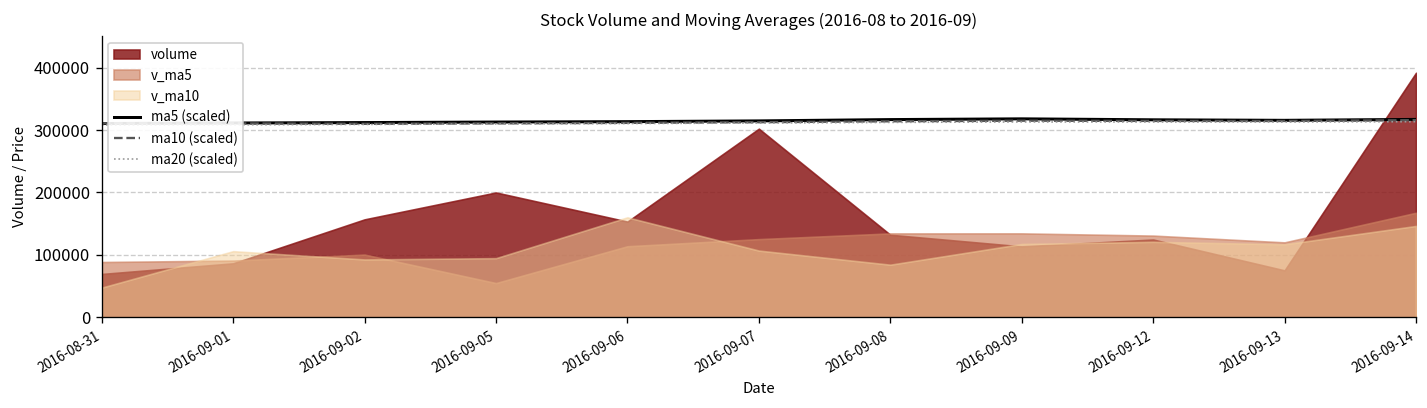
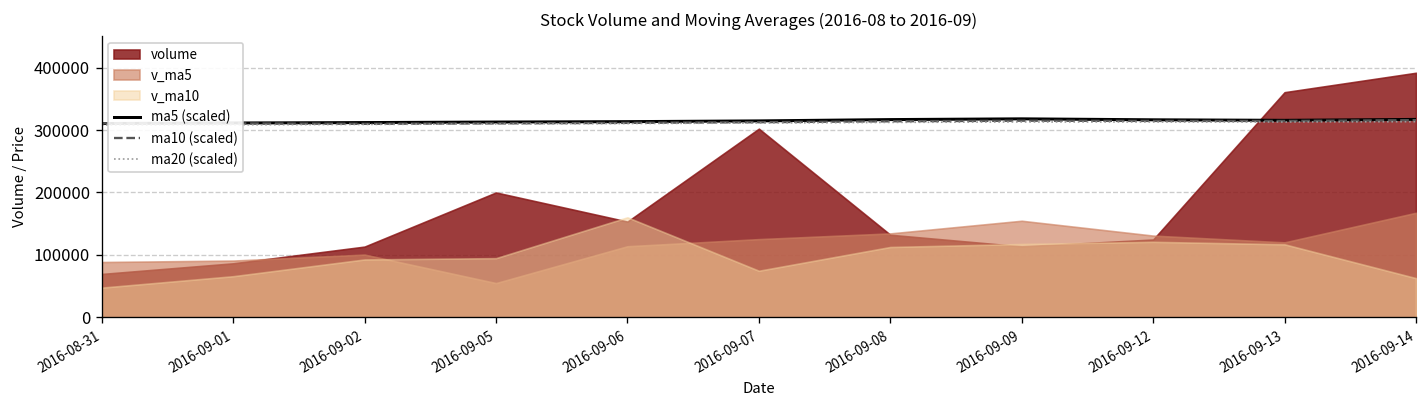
  {
    "volume": {
      "2016-08-31": 70000,
-     "2016-09-02": 160000,
+     "2016-09-02": 110000,
      "2016-09-05": 200000,
      "2016-09-06": 150000,
      "2016-09-07": 300000,
-     "2016-09-13": 80000,
+     "2016-09-13": 360000,
      "2016-09-14": 390000
    },
    "v_ma5": {
      "2016-08-31": 90000,
      "2016-09-02": 100000,
      "2016-09-05": 50000,
      "2016-09-06": 110000,
      "2016-09-07": 130000,
-     "2016-09-09": 130000,
+     "2016-09-09": 150000,
      "2016-09-12": 130000,
      "2016-09-14": 170000
    },
    "v_ma10": {
      "2016-08-31": 50000,
-     "2016-09-01": 110000,
+     "2016-09-01": 70000,
      "2016-09-02": 90000,
      "2016-09-05": 90000,
      "2016-09-06": 160000,
-     "2016-09-07": 110000,
-     "2016-09-08": 80000,
-     "2016-09-14": 150000
+     "2016-09-07": 70000,
+     "2016-09-08": 110000,
+     "2016-09-14": 60000
    }
  }
